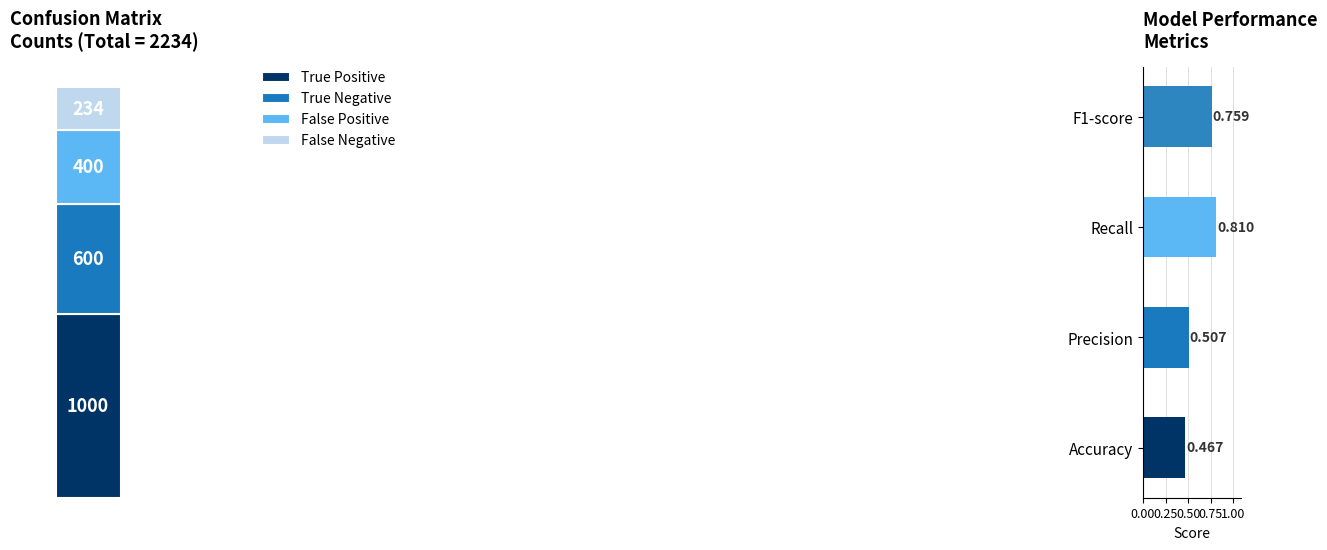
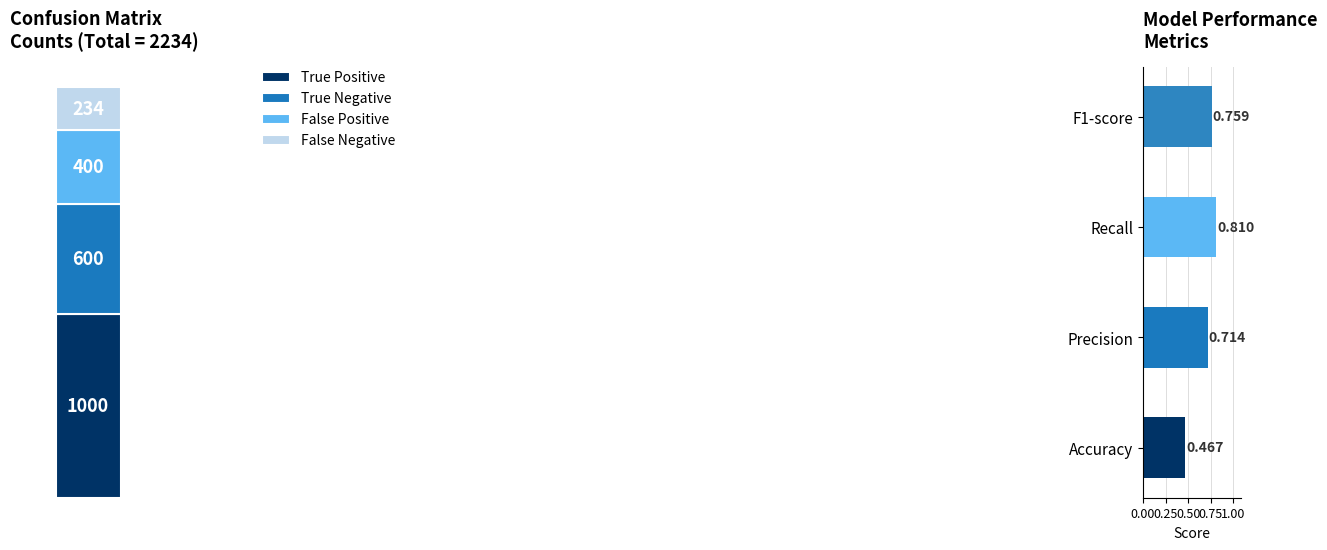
  {
    "Model Performance Metrics": {
      "F1-score": 0.759,
      "Recall": 0.810,
-     "Precision": 0.507,
+     "Precision": 0.714,
      "Accuracy": 0.467
    }
  }
